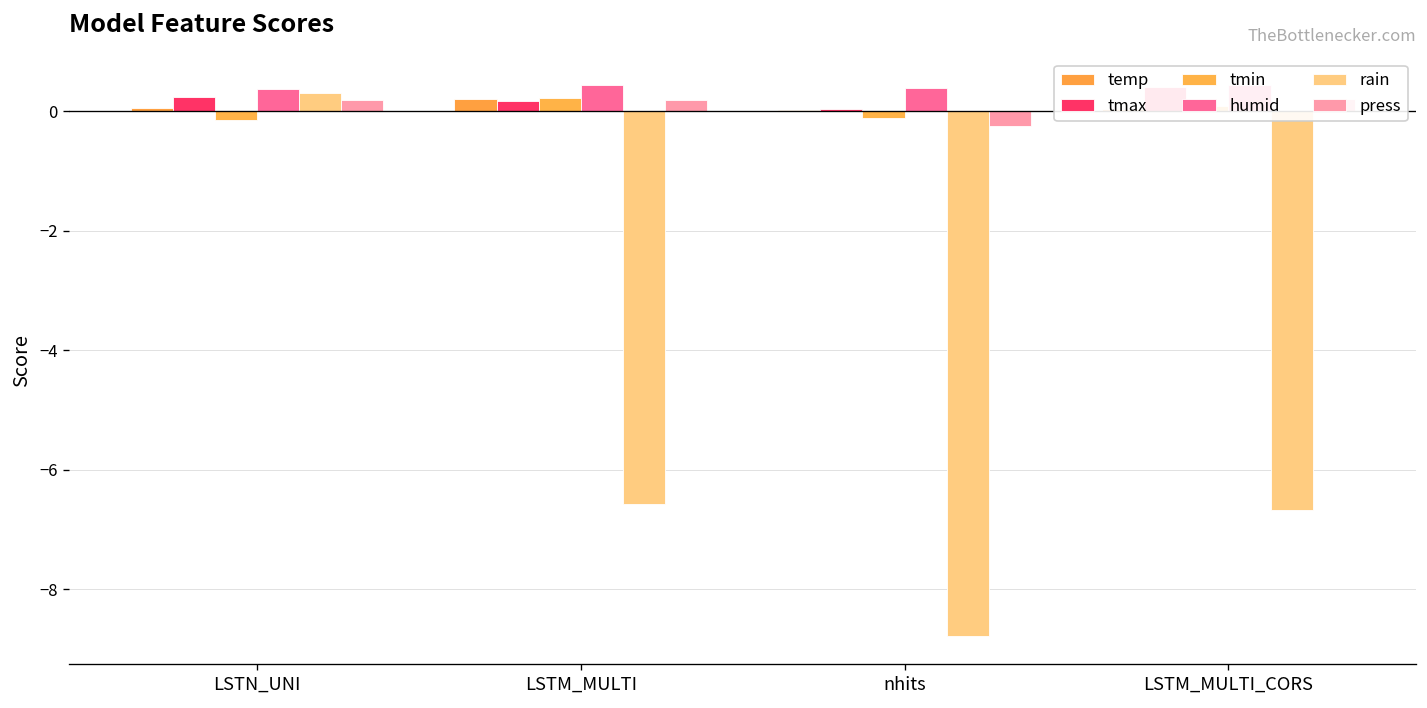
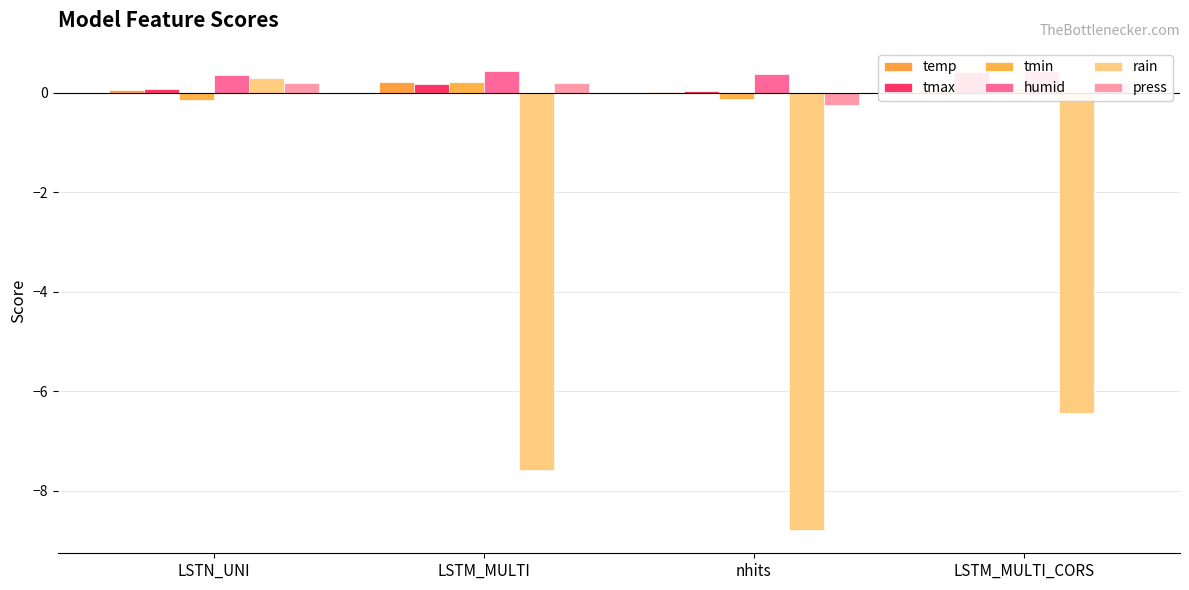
  {
    "tmax": {
-     "LSTN_UNI": 0.2,
+     "LSTN_UNI": 0.1,
      "LSTM_MULTI": 0.2
    },
    "rain": {
      "LSTN_UNI": 0.3,
-     "LSTM_MULTI": -6.6,
+     "LSTM_MULTI": -7.6,
      "nhits": -8.8,
-     "LSTM_MULTI_CORS": -6.7
+     "LSTM_MULTI_CORS": -6.4
    }
  }
